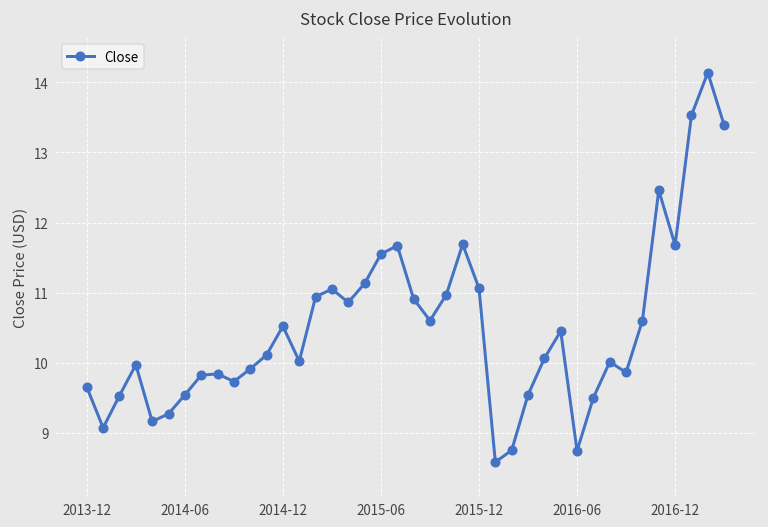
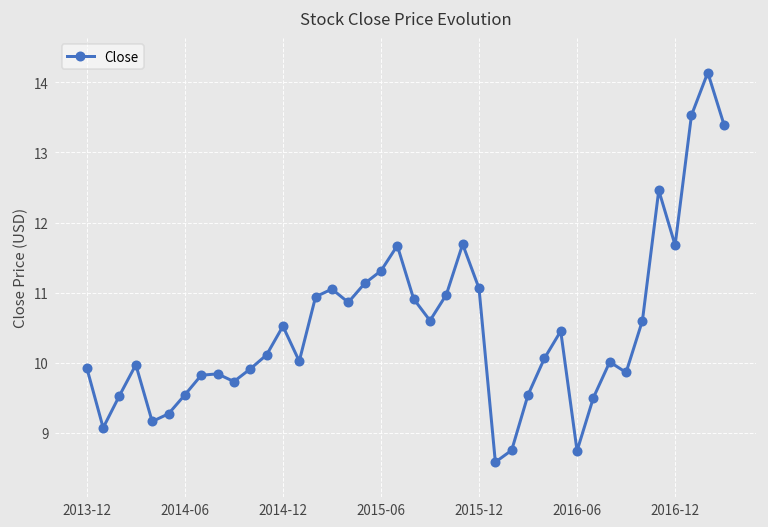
  {
-   "2013-12": 9.6,
+   "2013-12": 9.9,
    "2014-06": 9.5,
    "2014-12": 10.5,
-   "2015-06": 11.5,
+   "2015-06": 11.3,
    "2015-12": 11.1,
    "2016-06": 8.7,
    "2016-12": 11.7
  }
